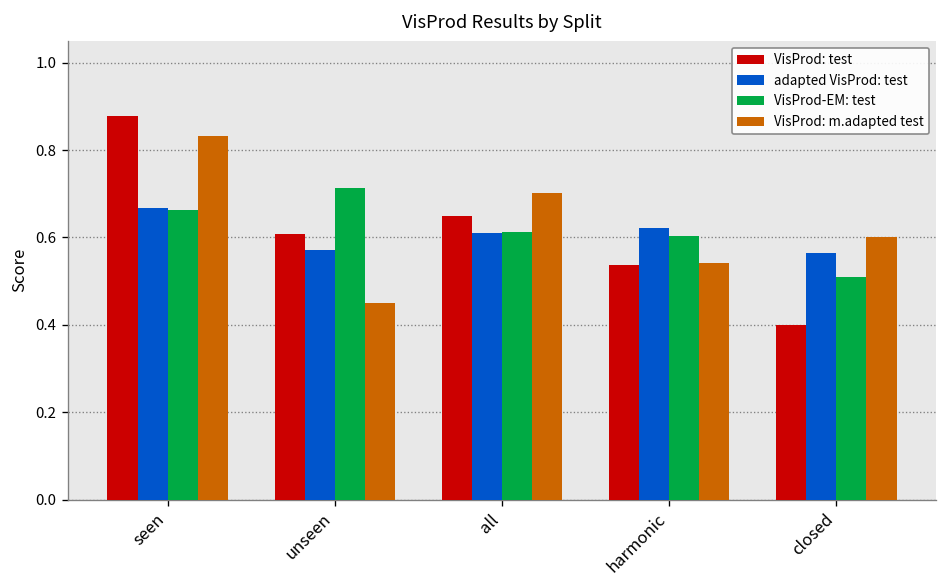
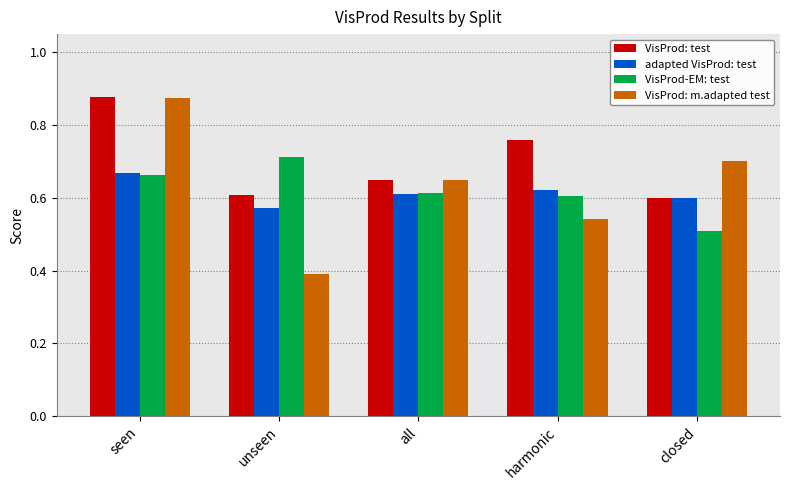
  {
    "VisProd: test": {
      "seen": 0.88,
      "unseen": 0.61,
      "all": 0.65,
-     "harmonic": 0.54,
-     "closed": 0.4
+     "harmonic": 0.76,
+     "closed": 0.6
    },
    "adapted VisProd: test": {
      "seen": 0.67,
      "unseen": 0.57,
      "all": 0.61,
      "harmonic": 0.62,
-     "closed": 0.56
+     "closed": 0.60
    },
    "VisProd-EM: test": {
      "seen": 0.66,
      "unseen": 0.71,
      "all": 0.61,
      "harmonic": 0.60,
      "closed": 0.51
    },
    "VisProd: m.adapted test": {
-     "seen": 0.83,
-     "unseen": 0.45,
-     "all": 0.70,
+     "seen": 0.88,
+     "unseen": 0.39,
+     "all": 0.65,
      "harmonic": 0.54,
-     "closed": 0.6
+     "closed": 0.7
    }
  }
